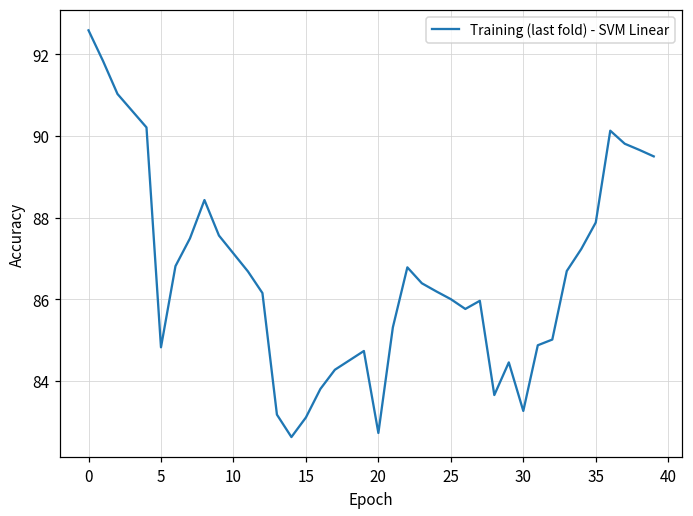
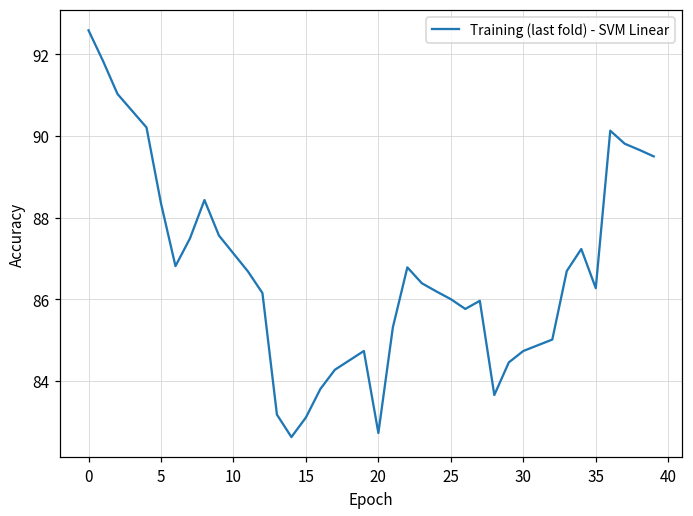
  {
    "0": 92.6,
-   "5": 84.8,
+   "5": 88.4,
    "10": 87.1,
    "15": 83.1,
    "20": 82.7,
    "25": 86.0,
-   "30": 83.3,
-   "35": 87.9
+   "30": 84.7,
+   "35": 86.3
  }
